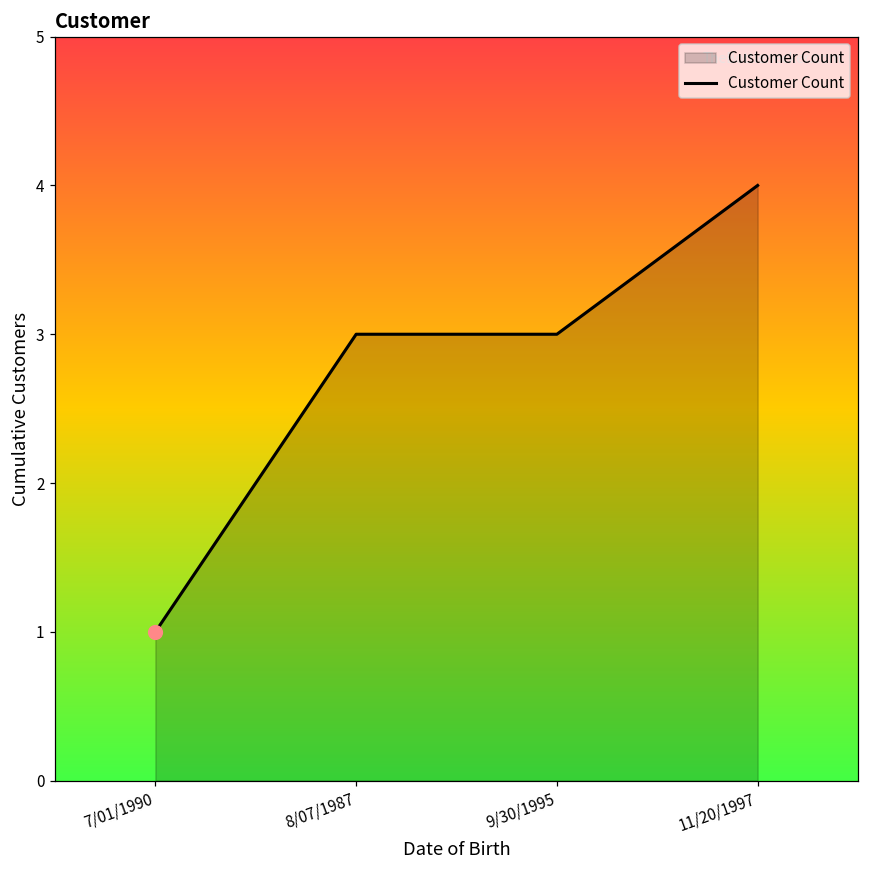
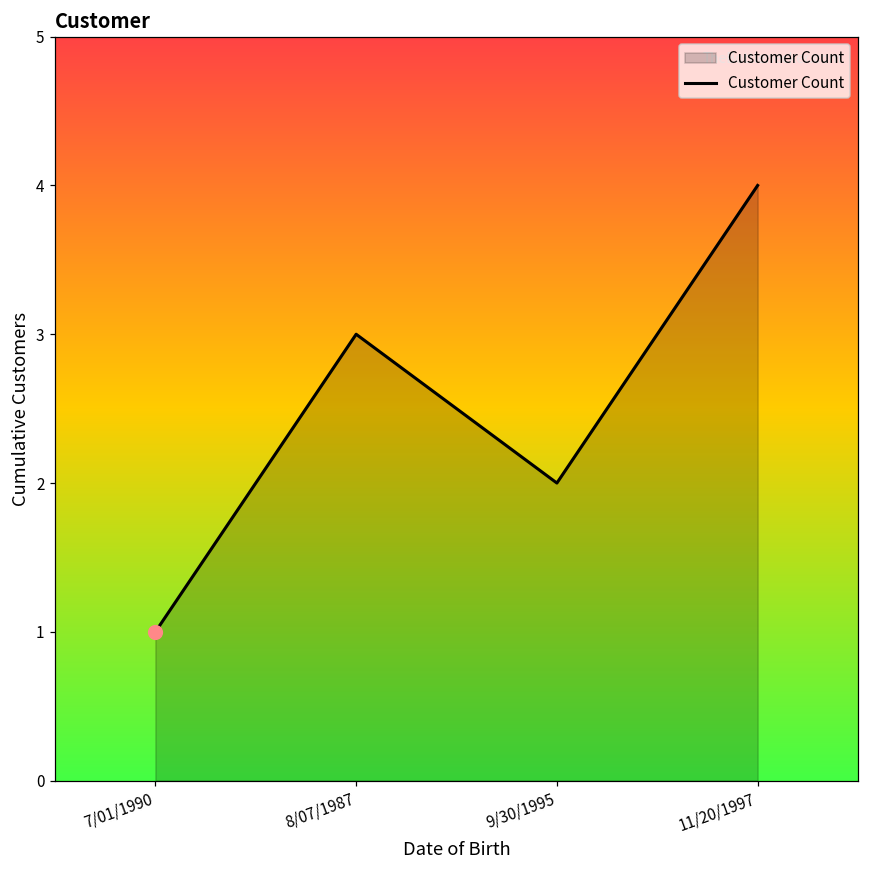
  {
    "Customer Count": {
      "8/07/1987": 3,
-     "9/30/1995": 3,
+     "9/30/1995": 2,
      "11/20/1997": 4
    }
  }
